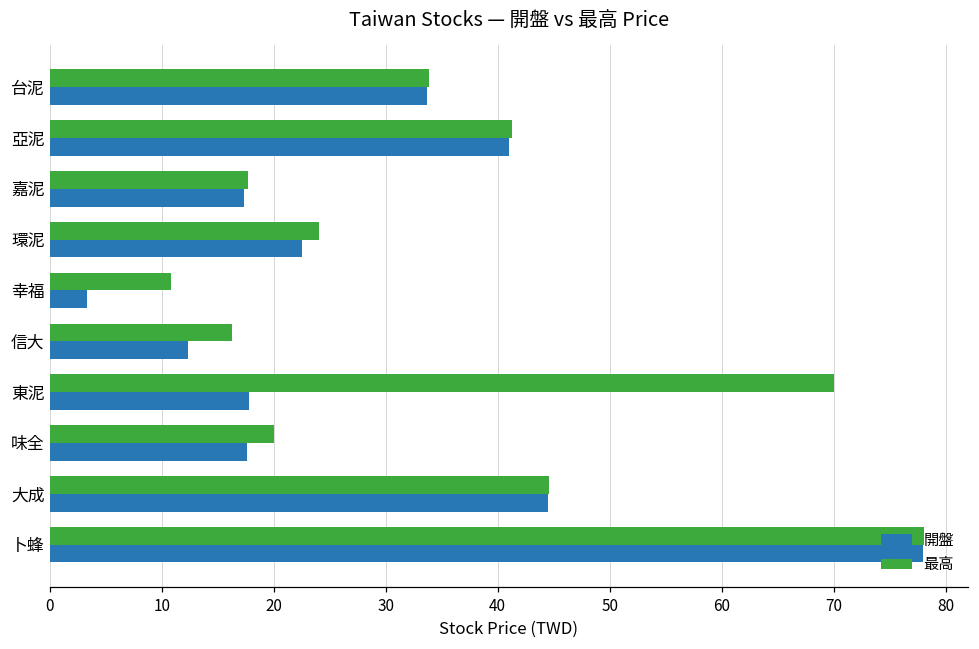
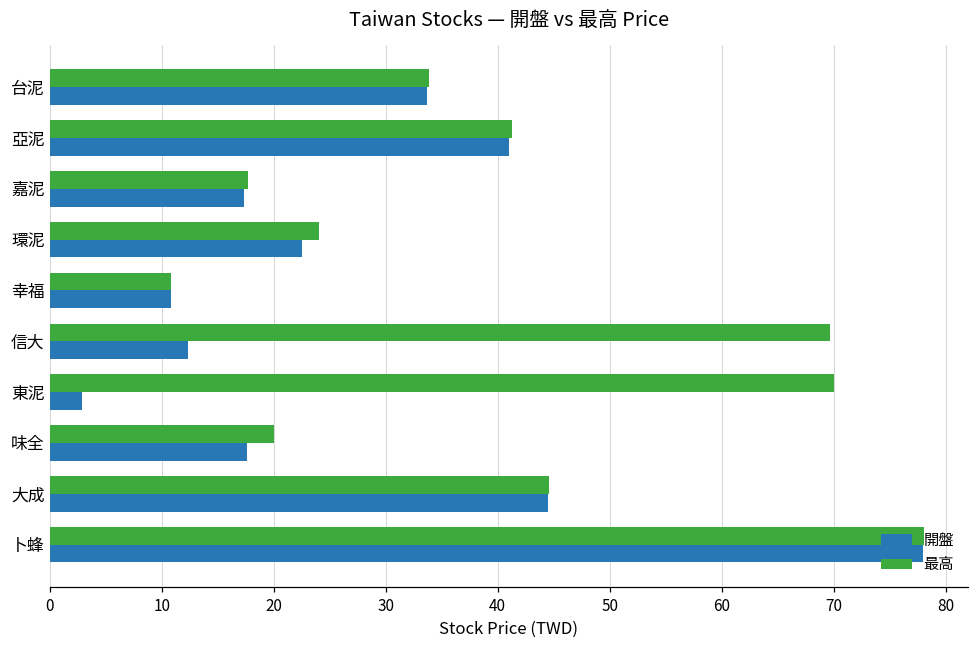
  {
    "開盤": {
      "台泥": 33.7,
      "亞泥": 41.1,
      "嘉泥": 17.4,
      "環泥": 22.5,
-     "幸福": 3.3,
+     "幸福": 10.8,
      "信大": 12.3,
-     "東泥": 17.8,
+     "東泥": 2.8,
      "味全": 17.6,
      "大成": 44.5,
      "卜蜂": 78.0
    },
    "最高": {
      "台泥": 33.9,
      "亞泥": 41.3,
      "嘉泥": 17.7,
      "環泥": 24.0,
      "幸福": 10.9,
-     "信大": 16.3,
+     "信大": 69.7,
      "東泥": 70.0,
      "味全": 20.0,
      "大成": 44.6,
      "卜蜂": 78.1
    }
  }
